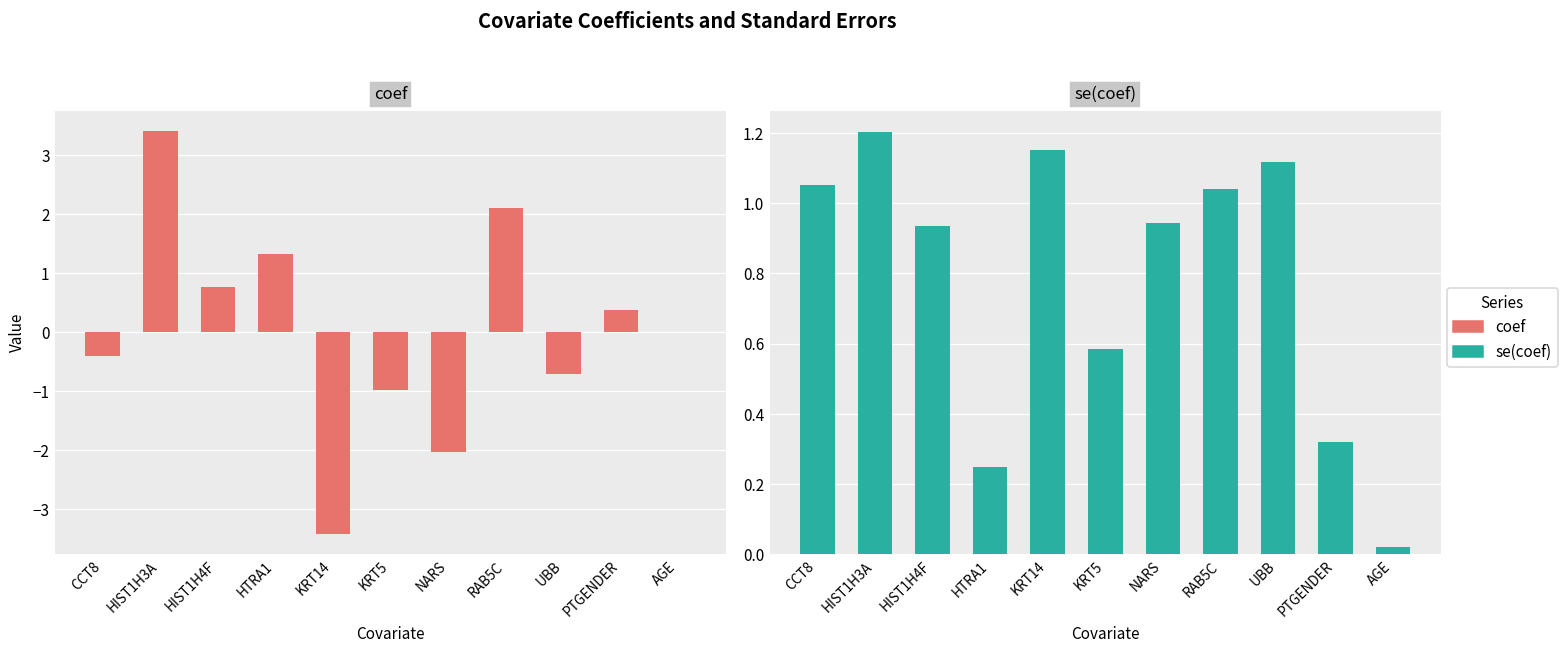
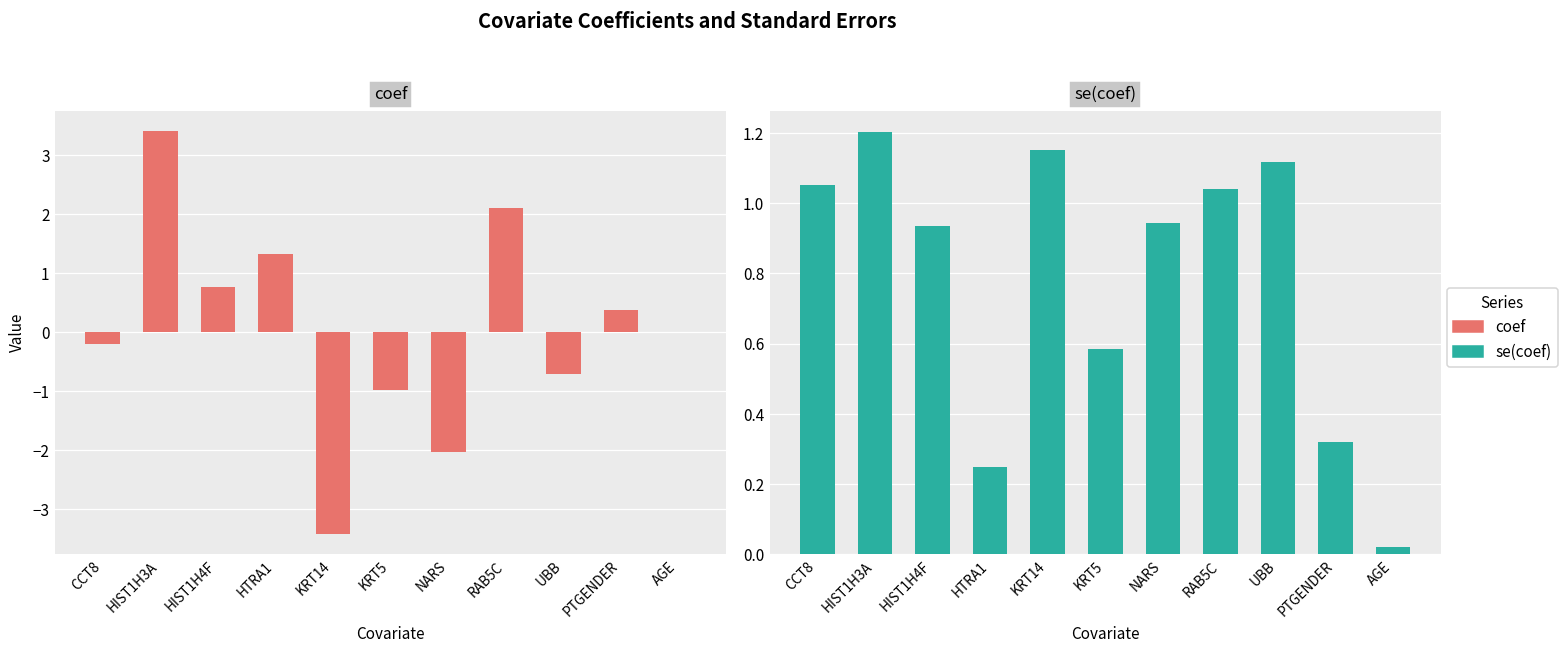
  {
    "coef": {
-     "CCT8": -0.4,
+     "CCT8": -0.2,
      "HIST1H3A": 3.4,
      "HIST1H4F": 0.8,
      "HTRA1": 1.3,
      "KRT14": -3.4,
      "KRT5": -1.0,
      "NARS": -2.0,
      "RAB5C": 2.1,
      "UBB": -0.7,
      "PTGENDER": 0.4
    },
    "se(coef)": {
      "CCT8": 1.05,
      "HIST1H3A": 1.20,
      "HIST1H4F": 0.93,
      "HTRA1": 0.25,
      "KRT14": 1.15,
      "KRT5": 0.58,
      "NARS": 0.94,
      "RAB5C": 1.04,
      "UBB": 1.12,
      "PTGENDER": 0.32,
      "AGE": 0.02
    }
  }
